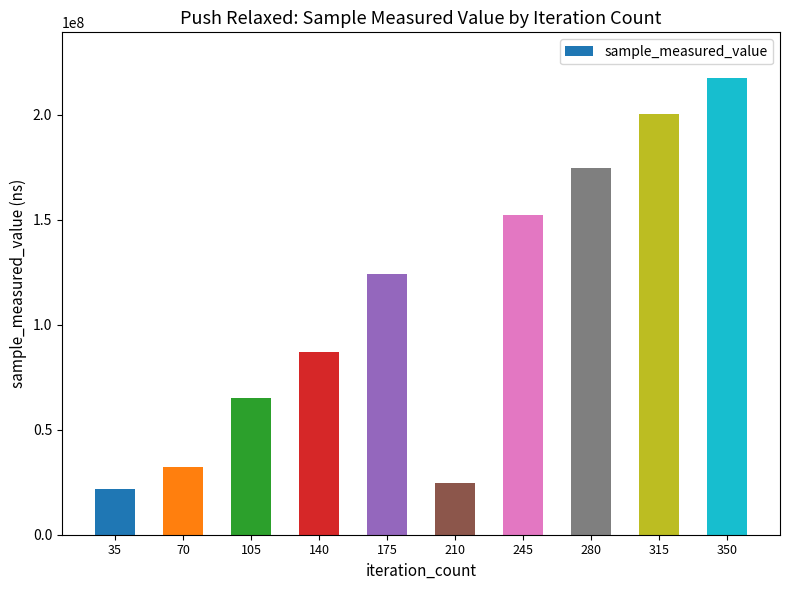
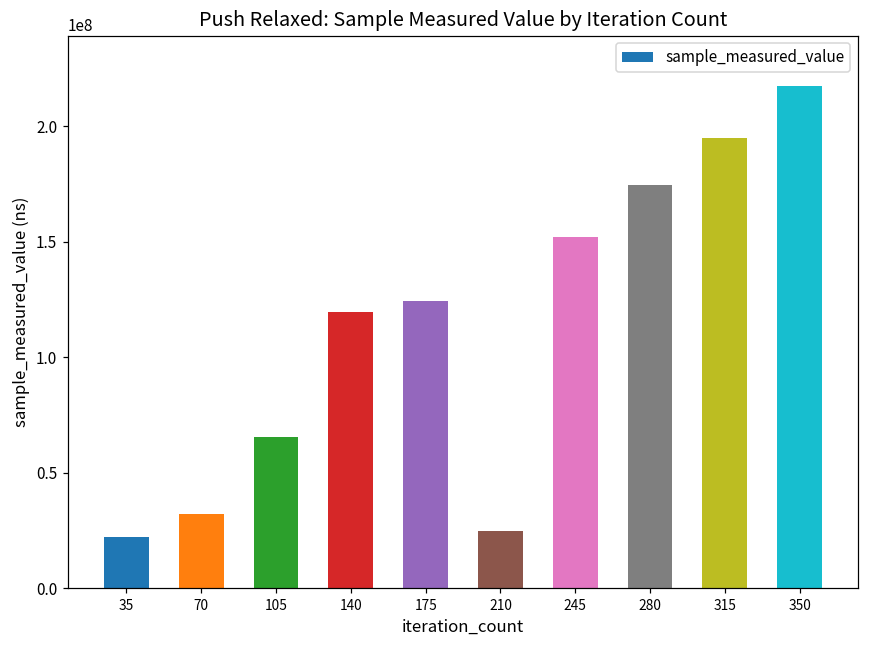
  {
    "35": 22000000,
    "70": 32000000,
    "105": 65000000,
-   "140": 87000000,
+   "140": 120000000,
    "175": 124000000,
    "210": 25000000,
    "245": 152000000,
    "280": 175000000,
-   "315": 200000000,
+   "315": 195000000,
    "350": 218000000
  }
